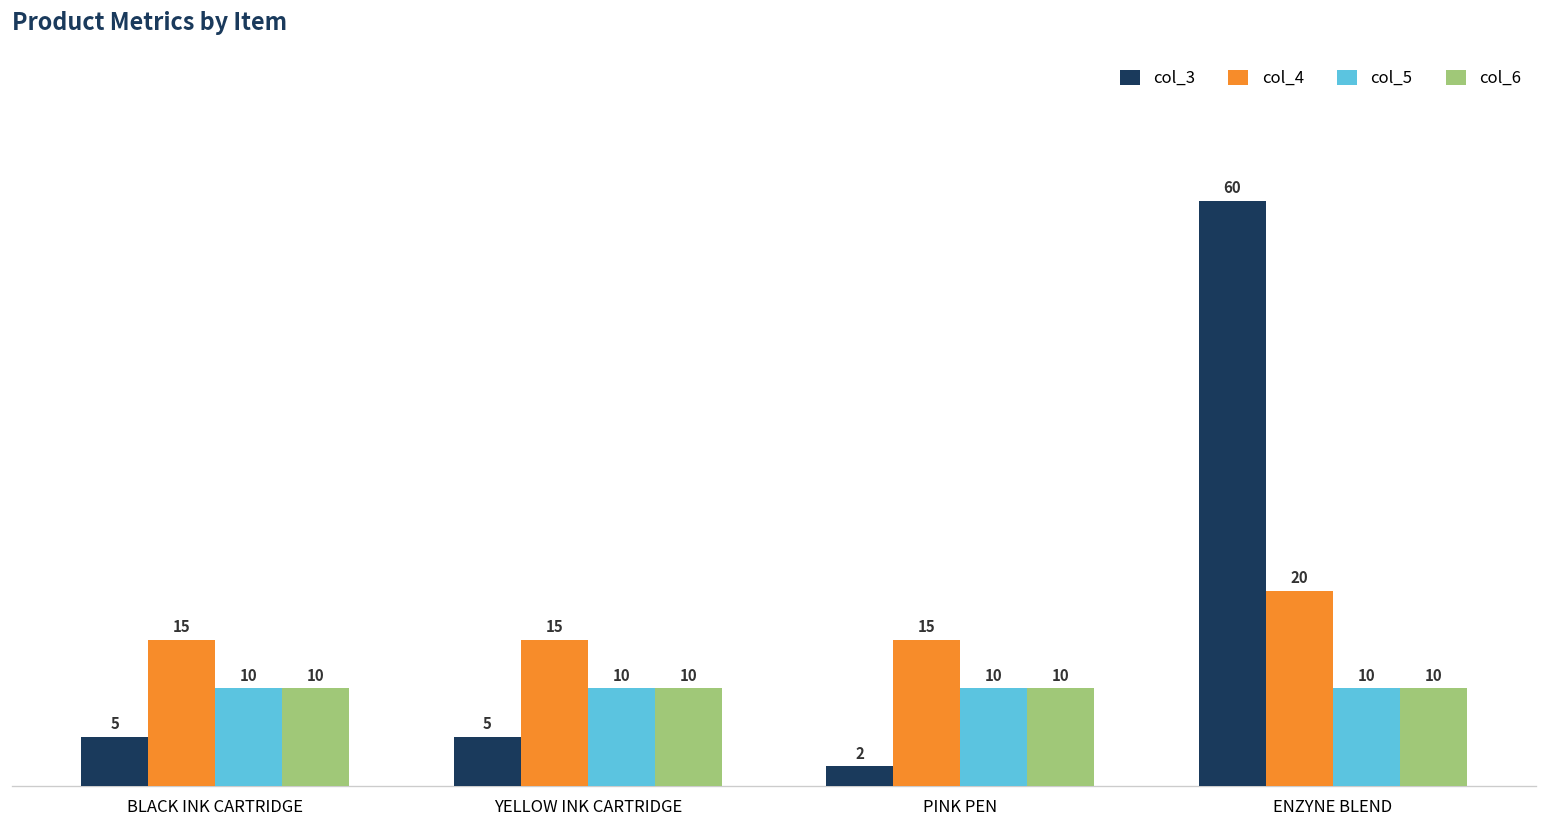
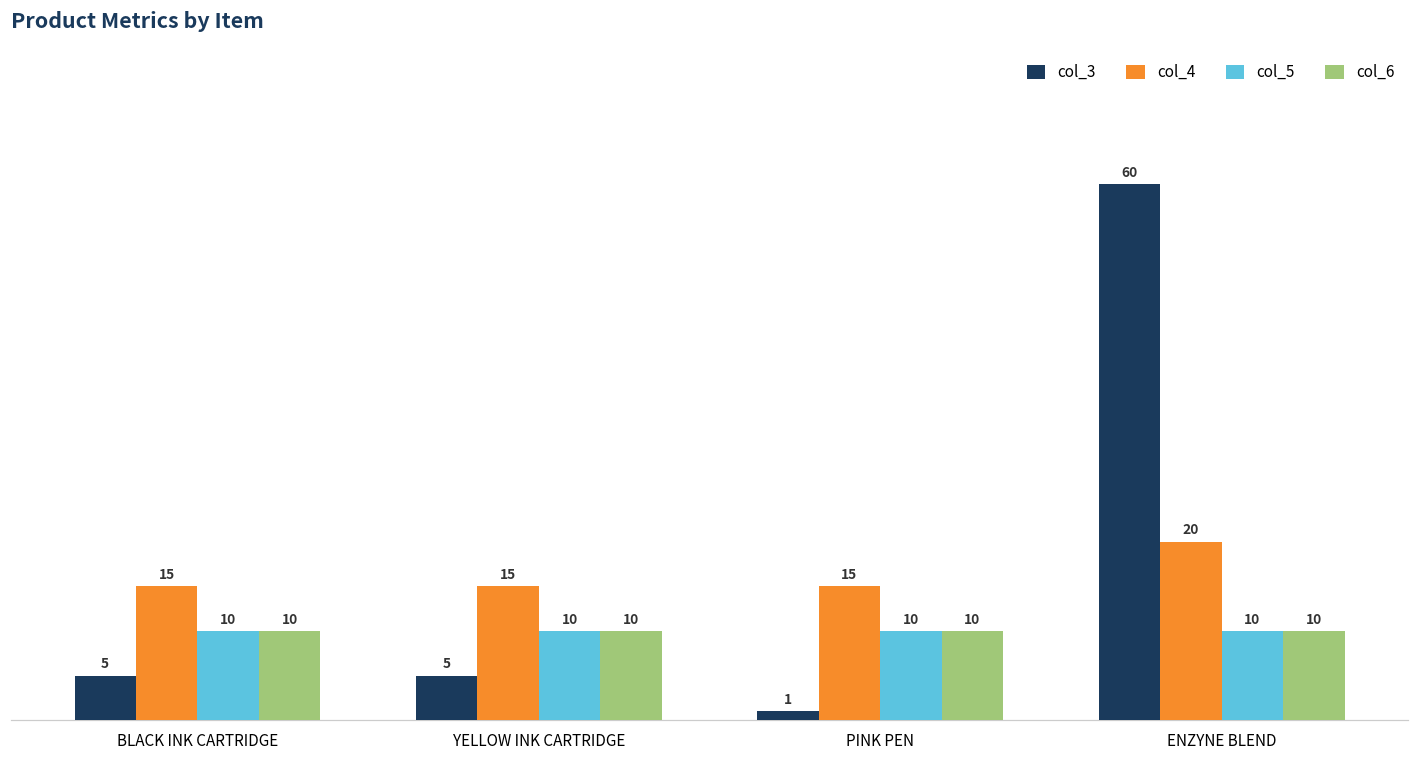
  {
    "col_3": {
      "BLACK INK CARTRIDGE": 5,
      "YELLOW INK CARTRIDGE": 5,
-     "PINK PEN": 2,
+     "PINK PEN": 1,
      "ENZYNE BLEND": 60
    },
    "col_4": {
      "BLACK INK CARTRIDGE": 15,
      "YELLOW INK CARTRIDGE": 15,
      "PINK PEN": 15,
      "ENZYNE BLEND": 20
    },
    "col_5": {
      "BLACK INK CARTRIDGE": 10,
      "YELLOW INK CARTRIDGE": 10,
      "PINK PEN": 10,
      "ENZYNE BLEND": 10
    },
    "col_6": {
      "BLACK INK CARTRIDGE": 10,
      "YELLOW INK CARTRIDGE": 10,
      "PINK PEN": 10,
      "ENZYNE BLEND": 10
    }
  }
